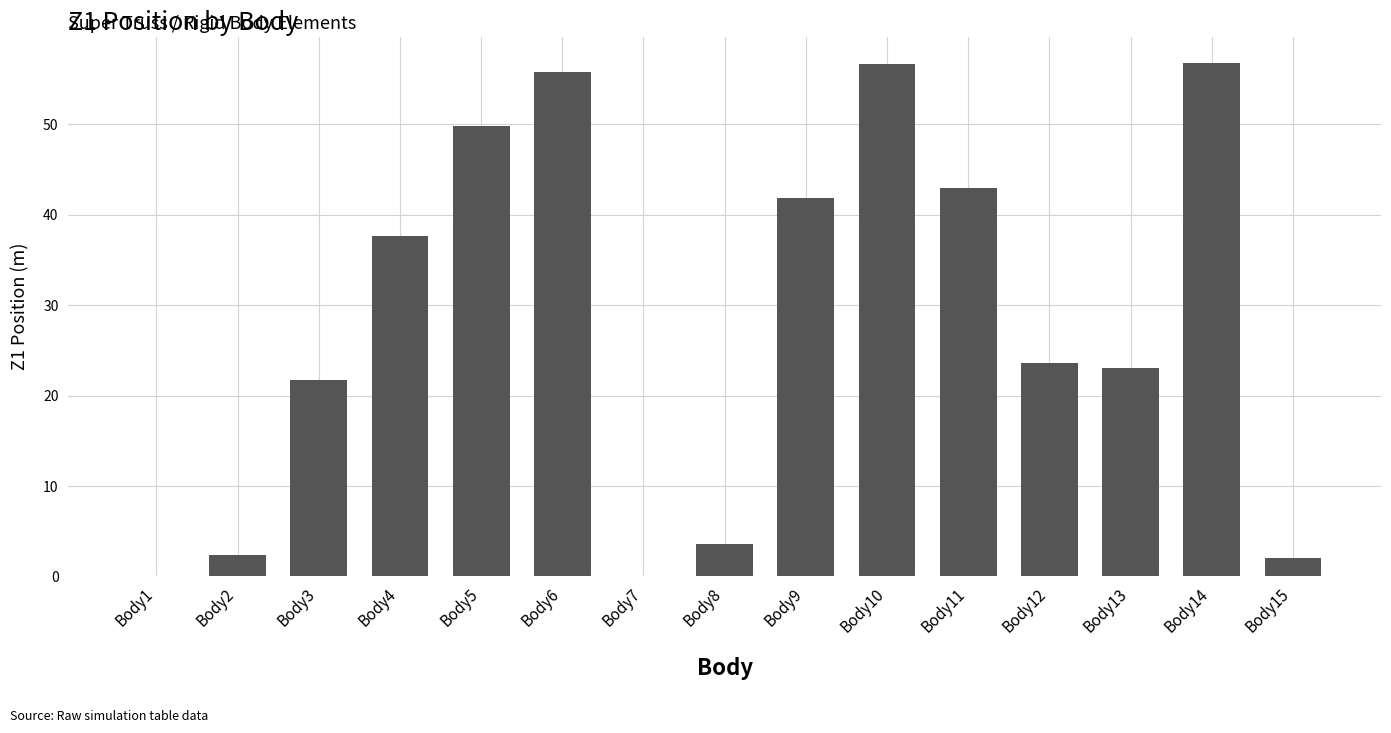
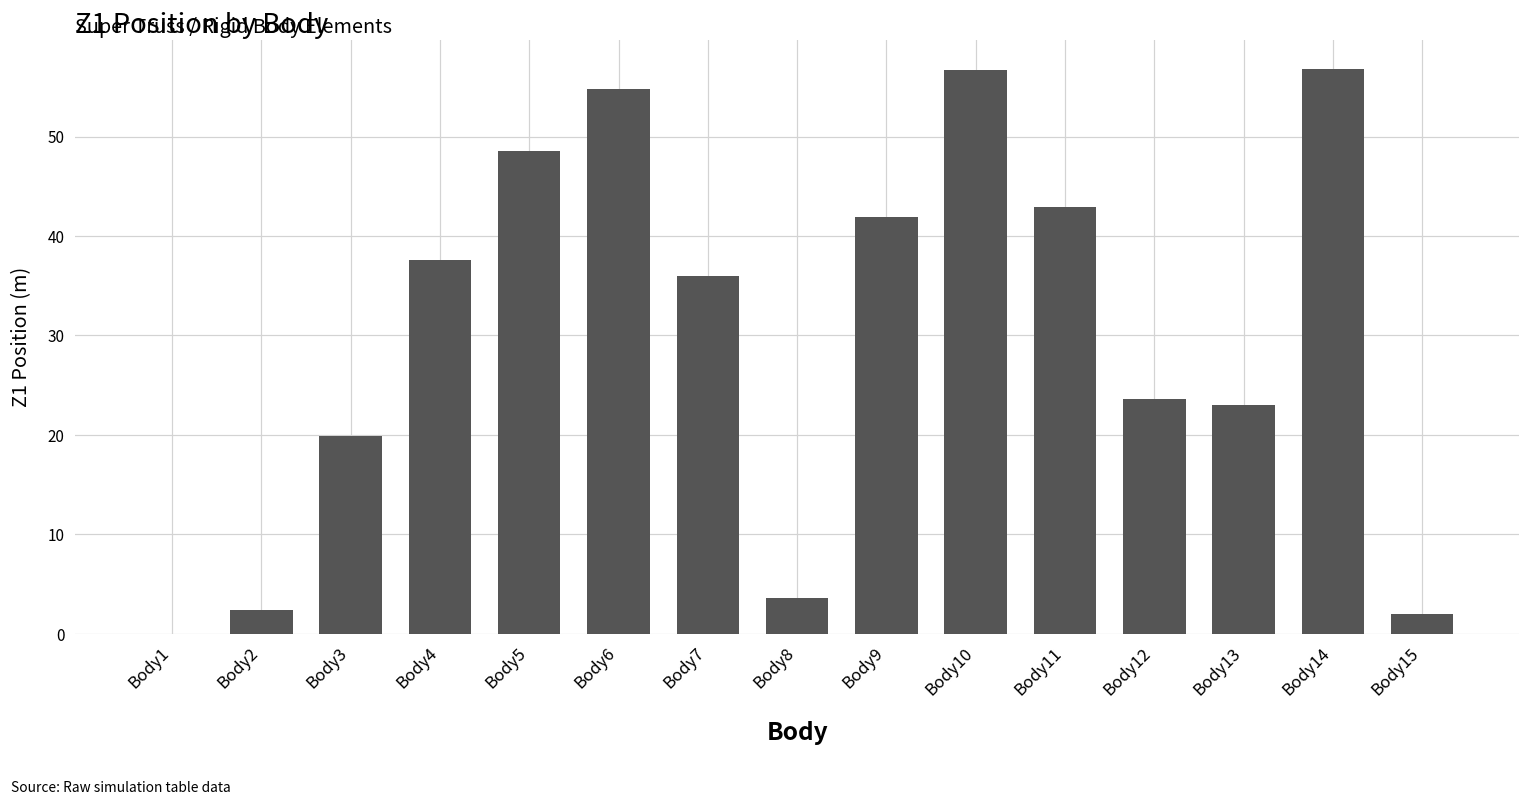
  {
    "Body1": 0,
    "Body2": 2,
-   "Body3": 22,
+   "Body3": 20,
    "Body4": 38,
-   "Body5": 50,
-   "Body6": 56,
-   "Body7": 0,
+   "Body5": 49,
+   "Body6": 55,
+   "Body7": 36,
    "Body8": 4,
    "Body9": 42,
    "Body10": 57,
    "Body11": 43,
    "Body12": 24,
    "Body13": 23,
    "Body14": 57,
    "Body15": 2
  }
